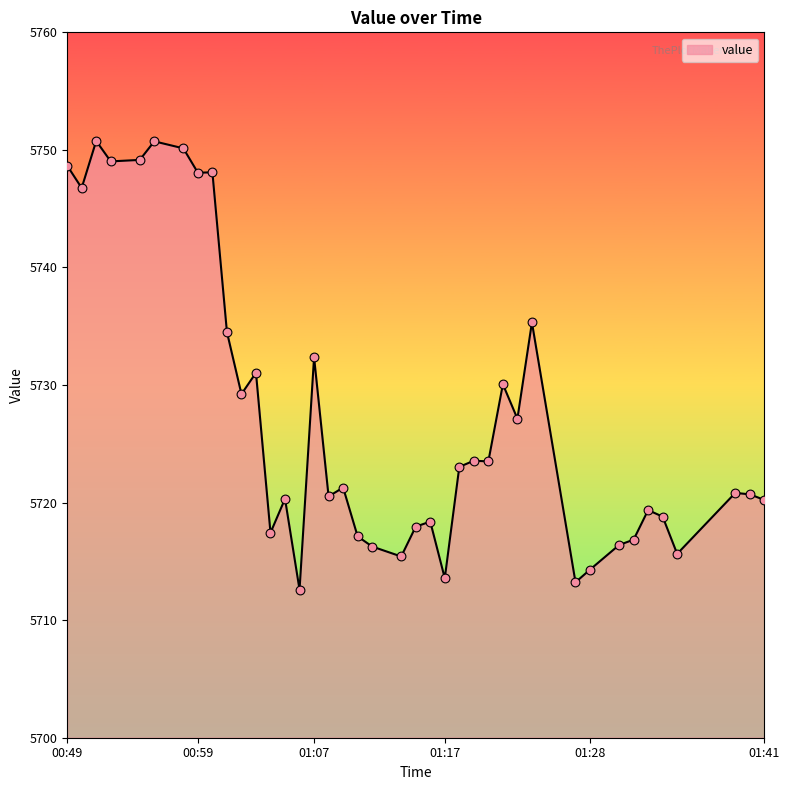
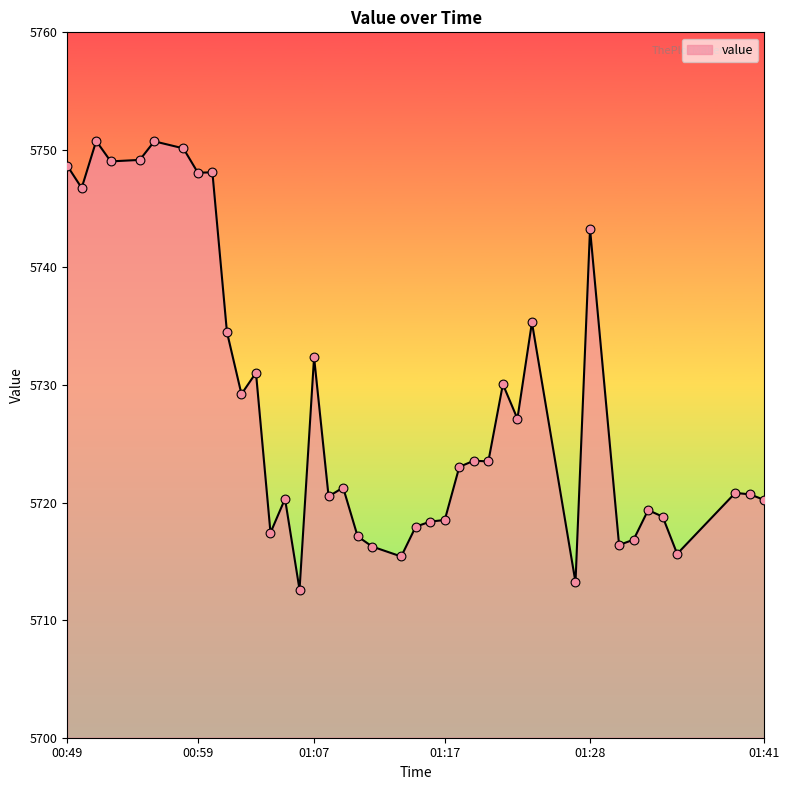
  {
    "00:49": 5748.7,
    "00:59": 5748.1,
    "01:07": 5732.4,
-   "01:17": 5713.6,
-   "01:28": 5714.3,
+   "01:17": 5718.5,
+   "01:28": 5743.3,
    "01:41": 5720.2
  }
